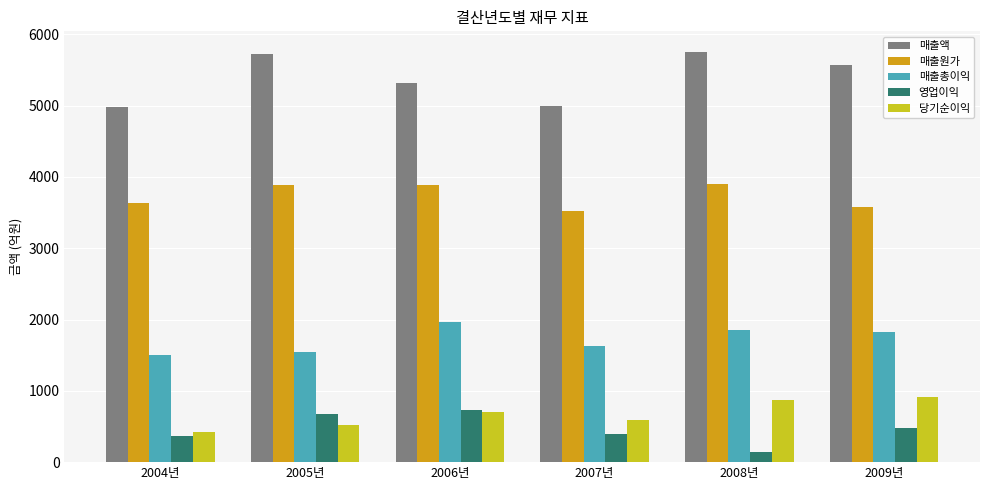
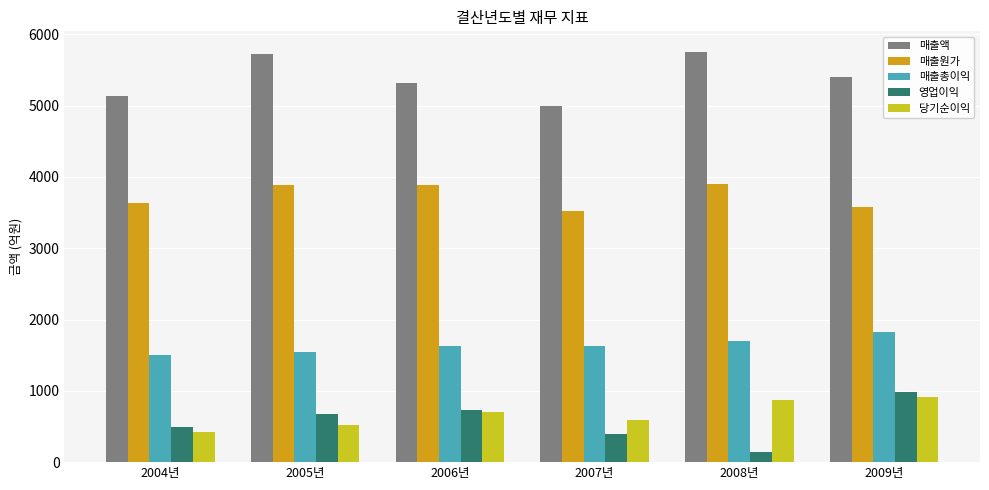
  {
    "매출액": {
-     "2004년": 5000,
+     "2004년": 5100,
      "2005년": 5700,
      "2006년": 5300,
      "2007년": 5000,
      "2008년": 5800,
-     "2009년": 5600
+     "2009년": 5400
    },
    "매출총이익": {
      "2004년": 1500,
      "2005년": 1500,
-     "2006년": 2000,
+     "2006년": 1600,
      "2007년": 1600,
-     "2008년": 1800,
+     "2008년": 1700,
      "2009년": 1800
    },
    "영업이익": {
-     "2004년": 400,
+     "2004년": 500,
      "2005년": 700,
      "2006년": 700,
      "2007년": 400,
      "2008년": 100,
-     "2009년": 500
+     "2009년": 1000
    }
  }
